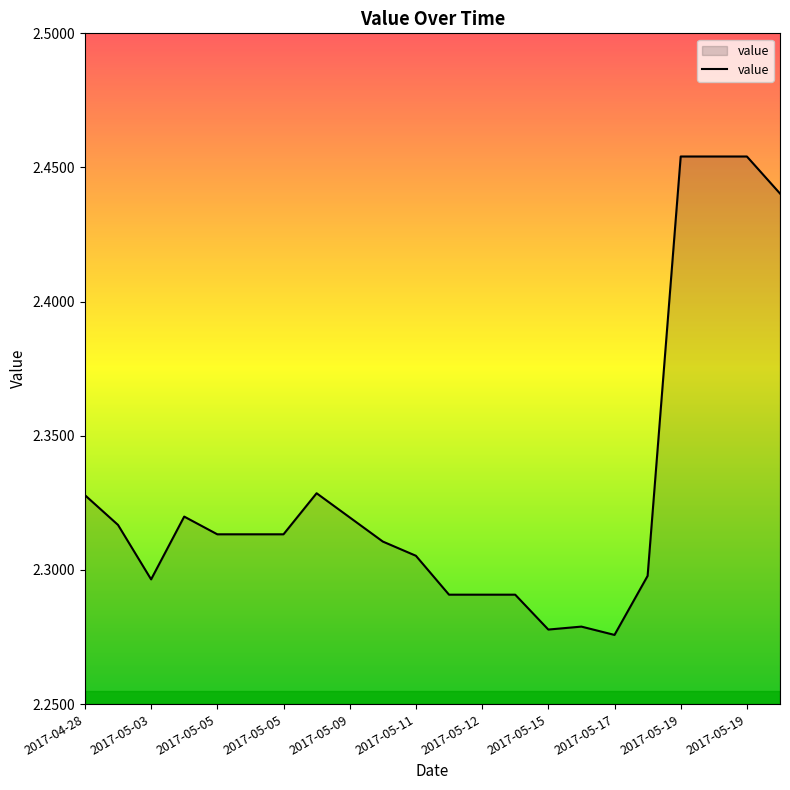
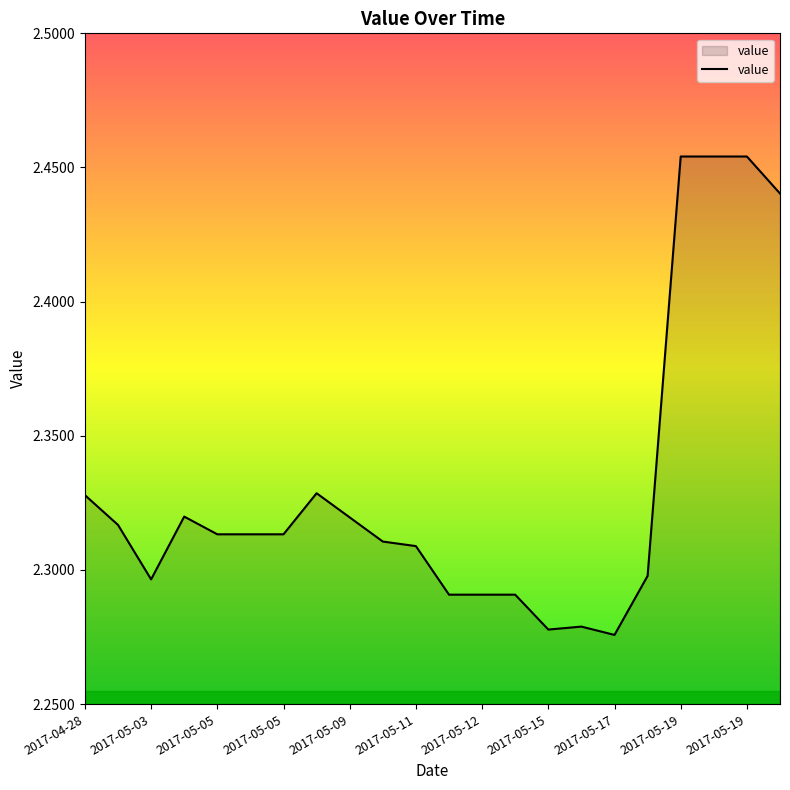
  {
    "2017-04-28": 2.328,
    "2017-05-03": 2.297,
    "2017-05-09": 2.320,
-   "2017-05-11": 2.305,
+   "2017-05-11": 2.309,
    "2017-05-15": 2.278,
    "2017-05-17": 2.276
  }
